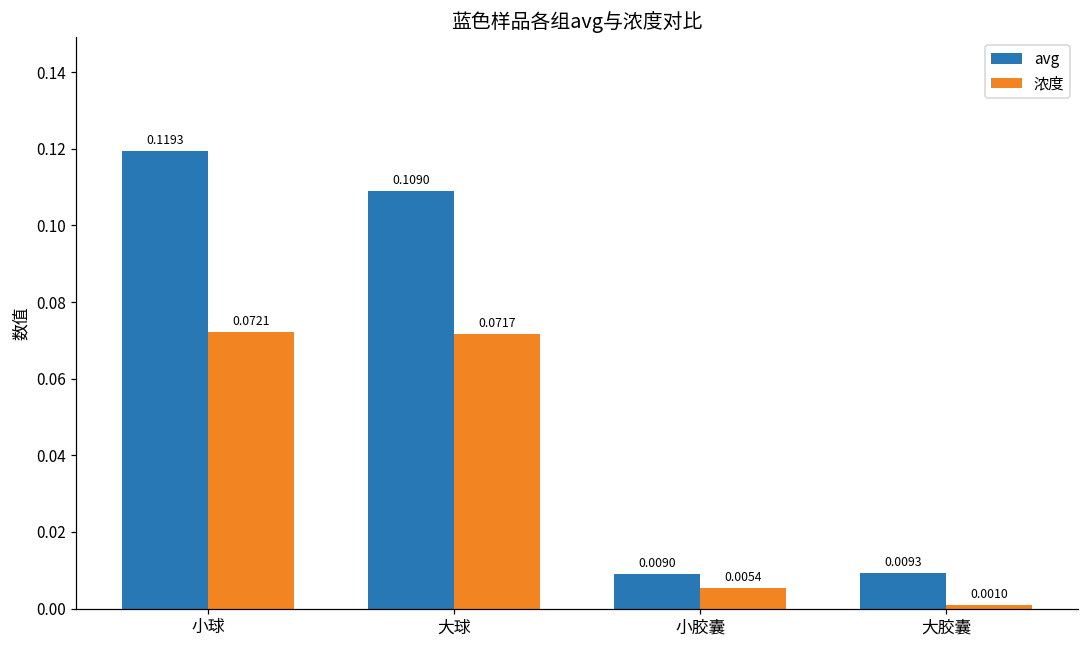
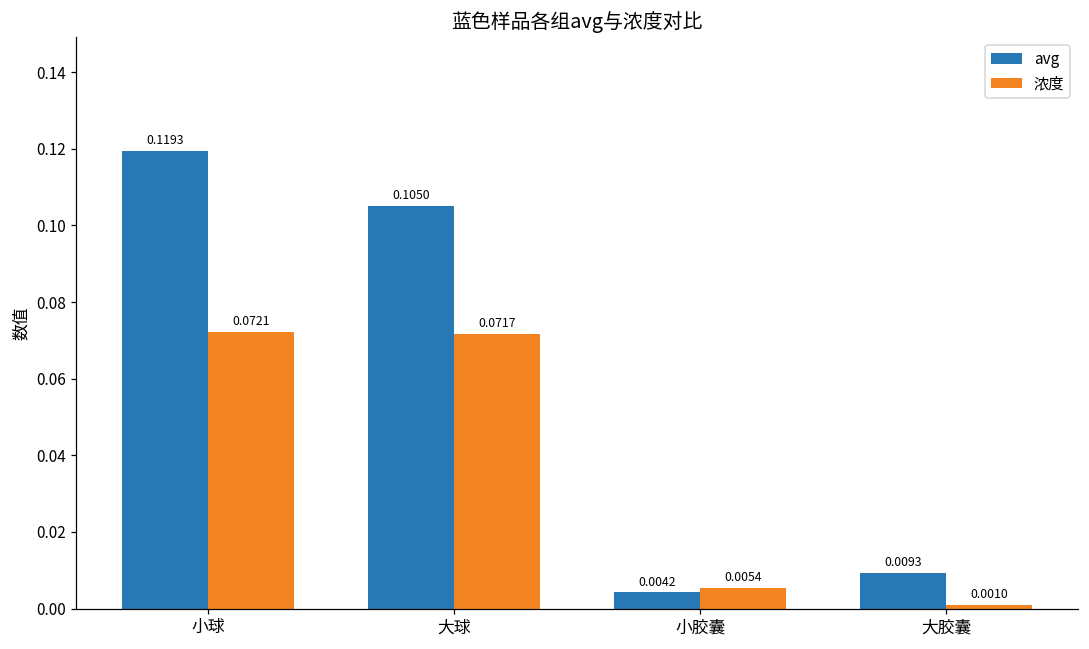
  {
    "avg": {
      "小球": 0.1193,
-     "大球": 0.1090,
-     "小胶囊": 0.0090,
+     "大球": 0.1050,
+     "小胶囊": 0.0042,
      "大胶囊": 0.0093
    },
    "浓度": {
      "小球": 0.0721,
      "大球": 0.0717,
      "小胶囊": 0.0054,
      "大胶囊": 0.0010
    }
  }
